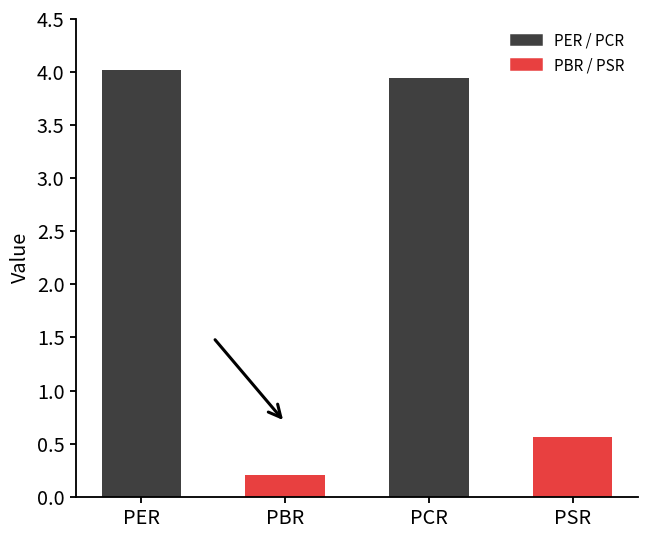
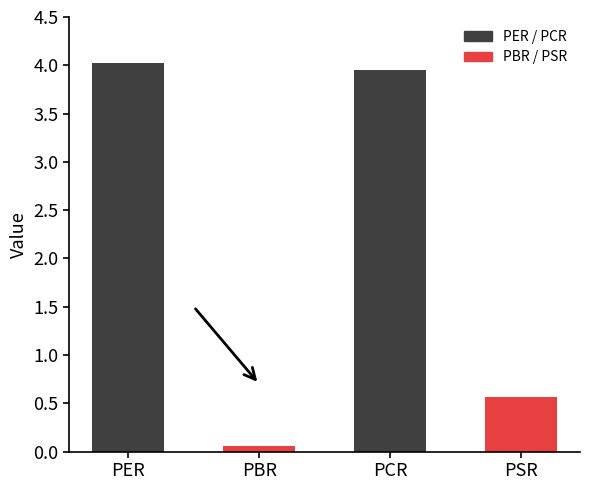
  {
    "PER": 4.0,
-   "PBR": 0.2,
+   "PBR": 0.1,
    "PCR": 3.9,
    "PSR": 0.6
  }
